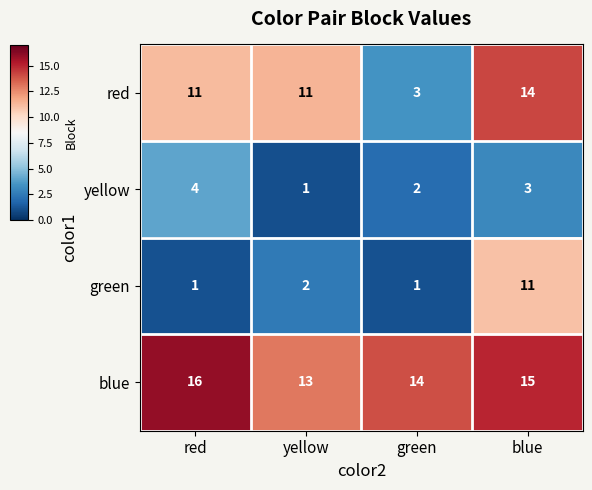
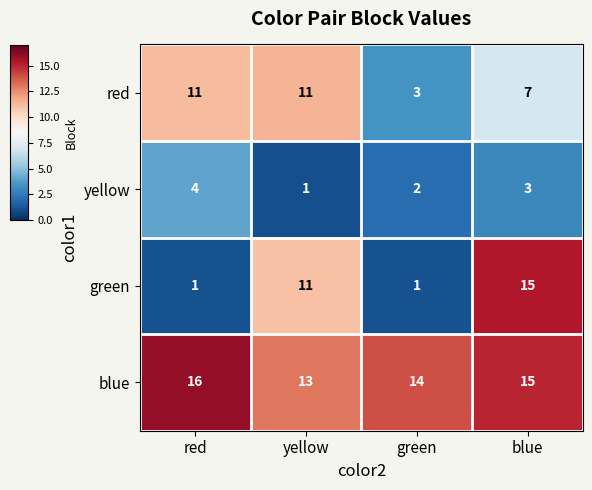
  {
    "red": {
      "red": 11,
      "yellow": 11,
      "green": 3,
-     "blue": 14
+     "blue": 7
    },
    "yellow": {
      "red": 4,
      "yellow": 1,
      "green": 2,
      "blue": 3
    },
    "green": {
      "red": 1,
-     "yellow": 2,
+     "yellow": 11,
      "green": 1,
-     "blue": 11
+     "blue": 15
    },
    "blue": {
      "red": 16,
      "yellow": 13,
      "green": 14,
      "blue": 15
    }
  }
